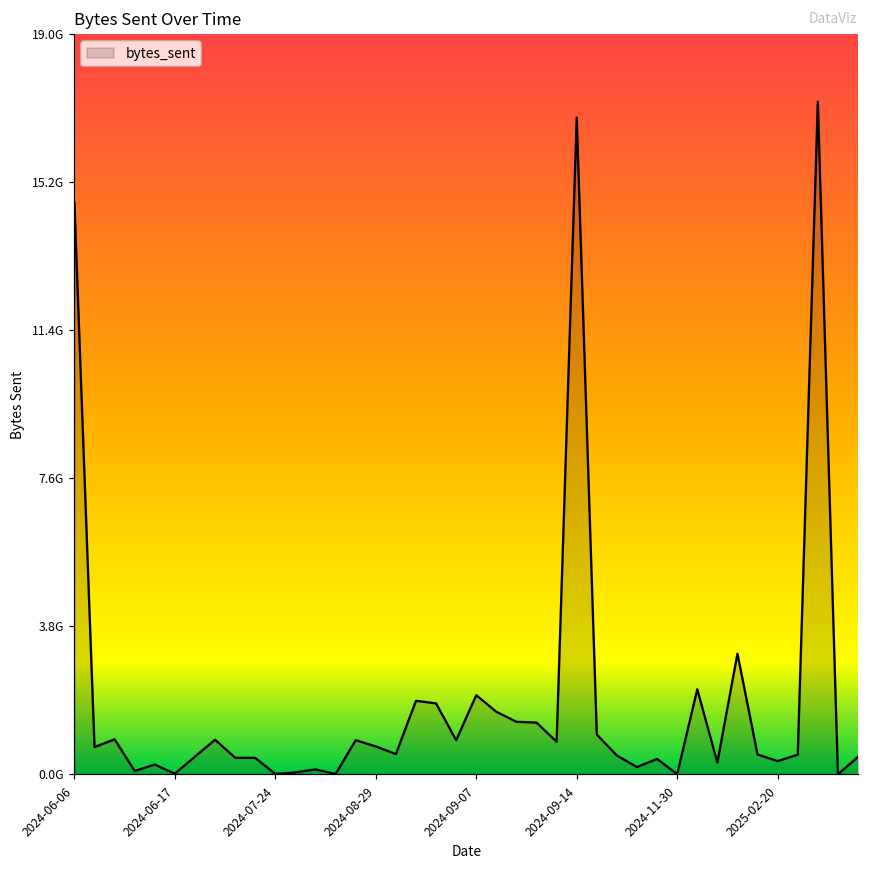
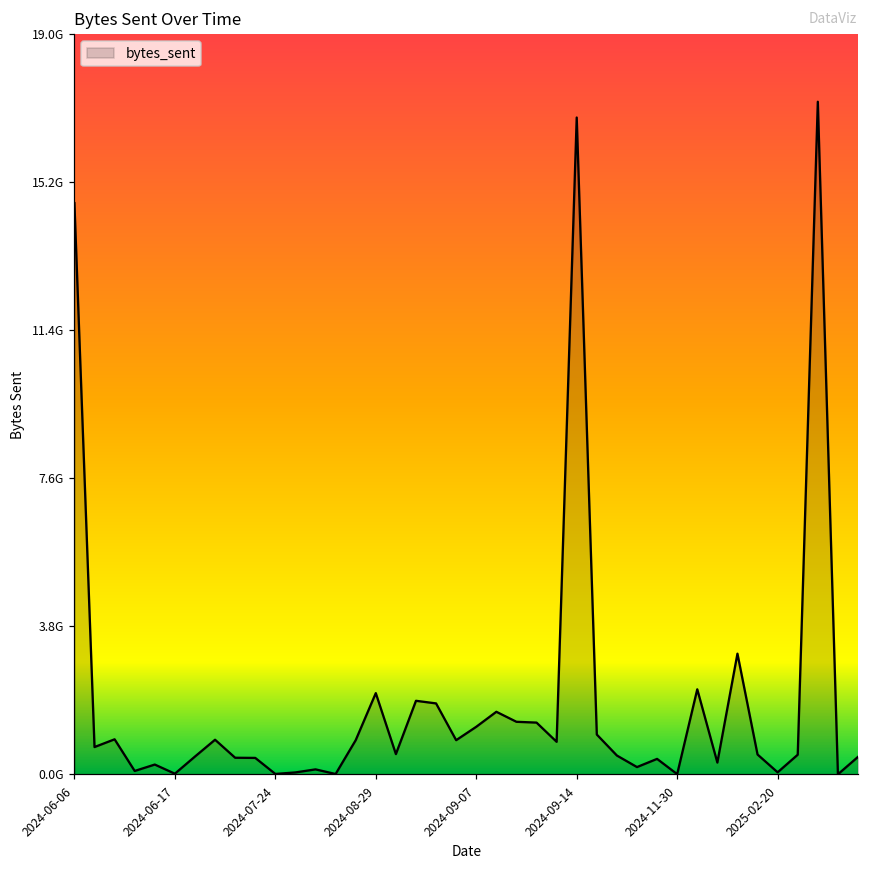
  {
    "2024-06-06": 14700000000,
    "2024-06-17": 0,
    "2024-07-24": 0,
-   "2024-08-29": 700000000,
-   "2024-09-07": 2000000000,
+   "2024-08-29": 2100000000,
+   "2024-09-07": 1200000000,
    "2024-09-14": 16800000000,
    "2024-11-30": 0,
-   "2025-02-20": 300000000
+   "2025-02-20": 100000000
  }
